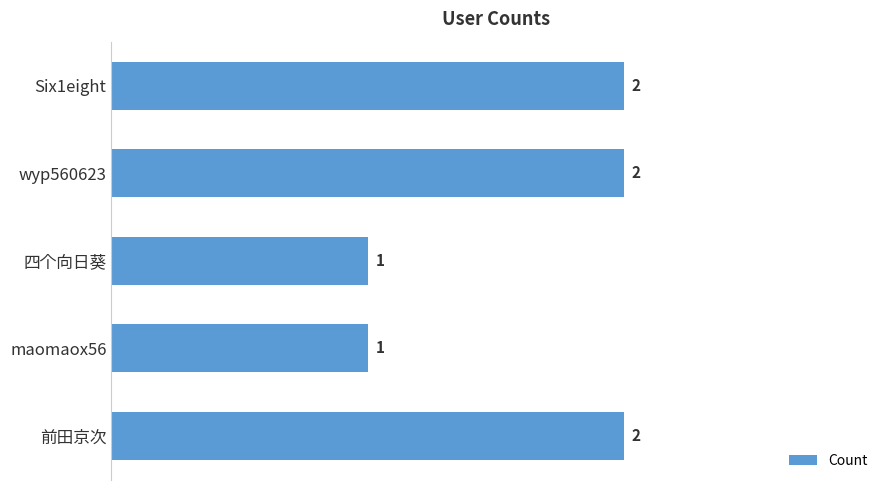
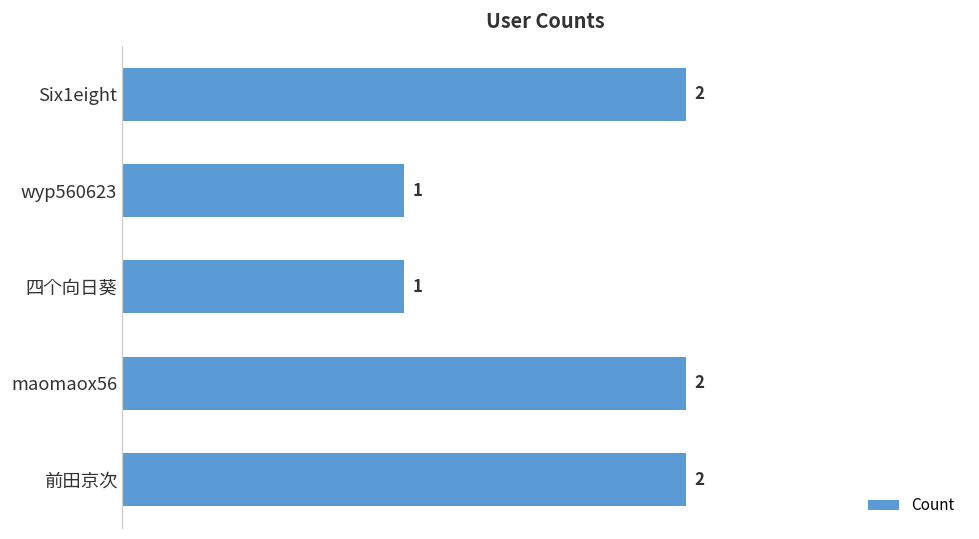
  {
    "Six1eight": 2,
-   "wyp560623": 2,
+   "wyp560623": 1,
    "四个向日葵": 1,
-   "maomaox56": 1,
+   "maomaox56": 2,
    "前田京次": 2
  }
